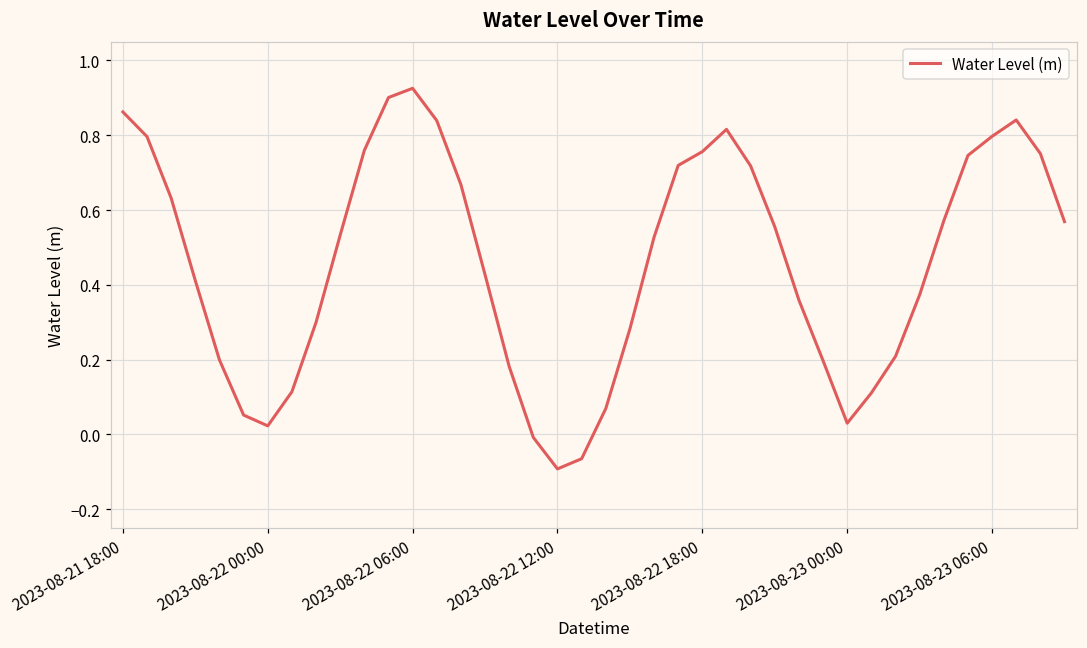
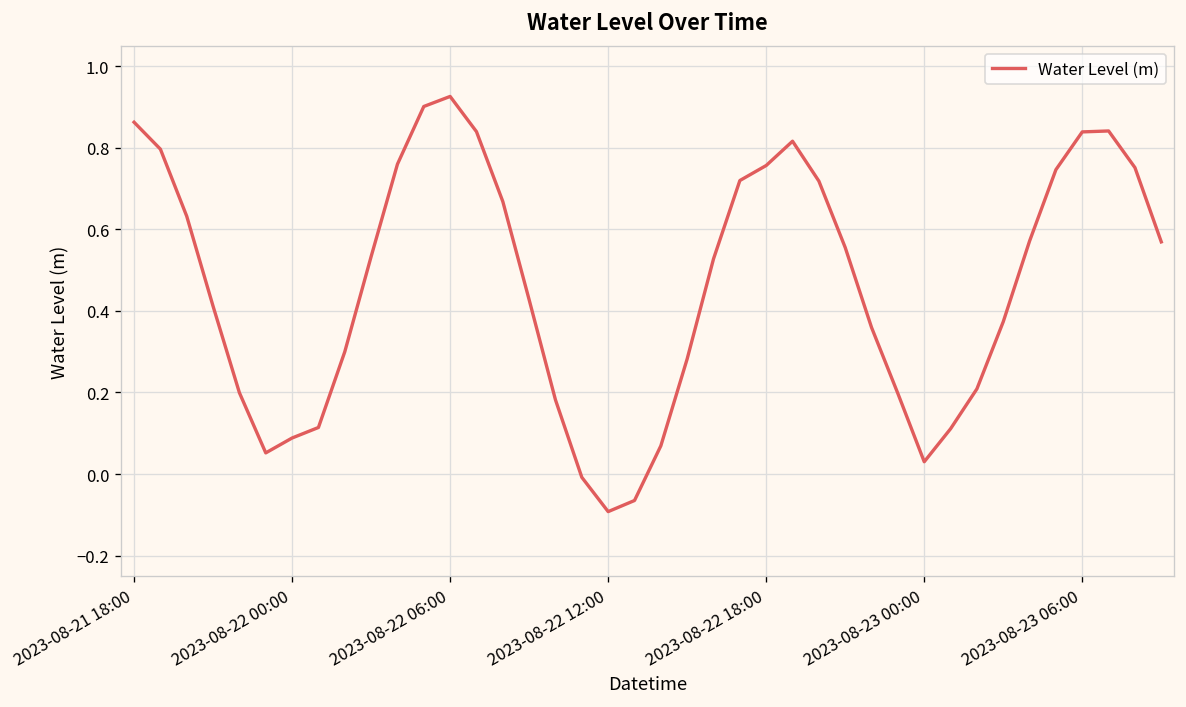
  {
    "2023-08-21 18:00": 0.86,
-   "2023-08-22 00:00": 0.02,
+   "2023-08-22 00:00": 0.09,
    "2023-08-22 06:00": 0.93,
    "2023-08-22 12:00": -0.09,
    "2023-08-22 18:00": 0.76,
    "2023-08-23 00:00": 0.03,
-   "2023-08-23 06:00": 0.80
+   "2023-08-23 06:00": 0.84
  }
